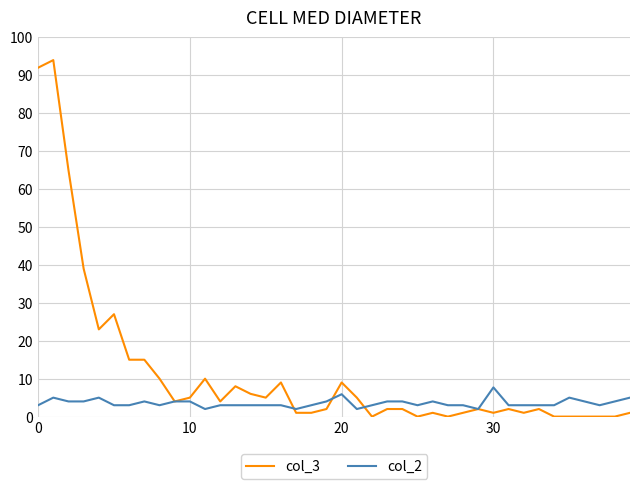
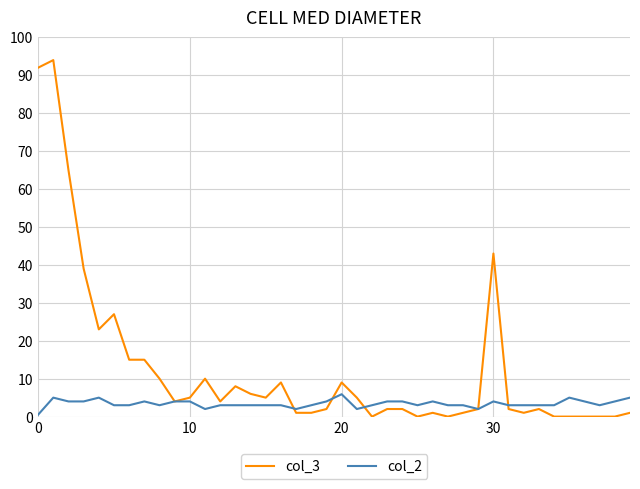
  {
    "col_3": {
      "0": 92,
      "10": 5,
      "20": 9,
-     "30": 1
+     "30": 43
    },
    "col_2": {
-     "0": 3,
+     "0": 1,
      "10": 4,
      "20": 6,
-     "30": 8
+     "30": 4
    }
  }
